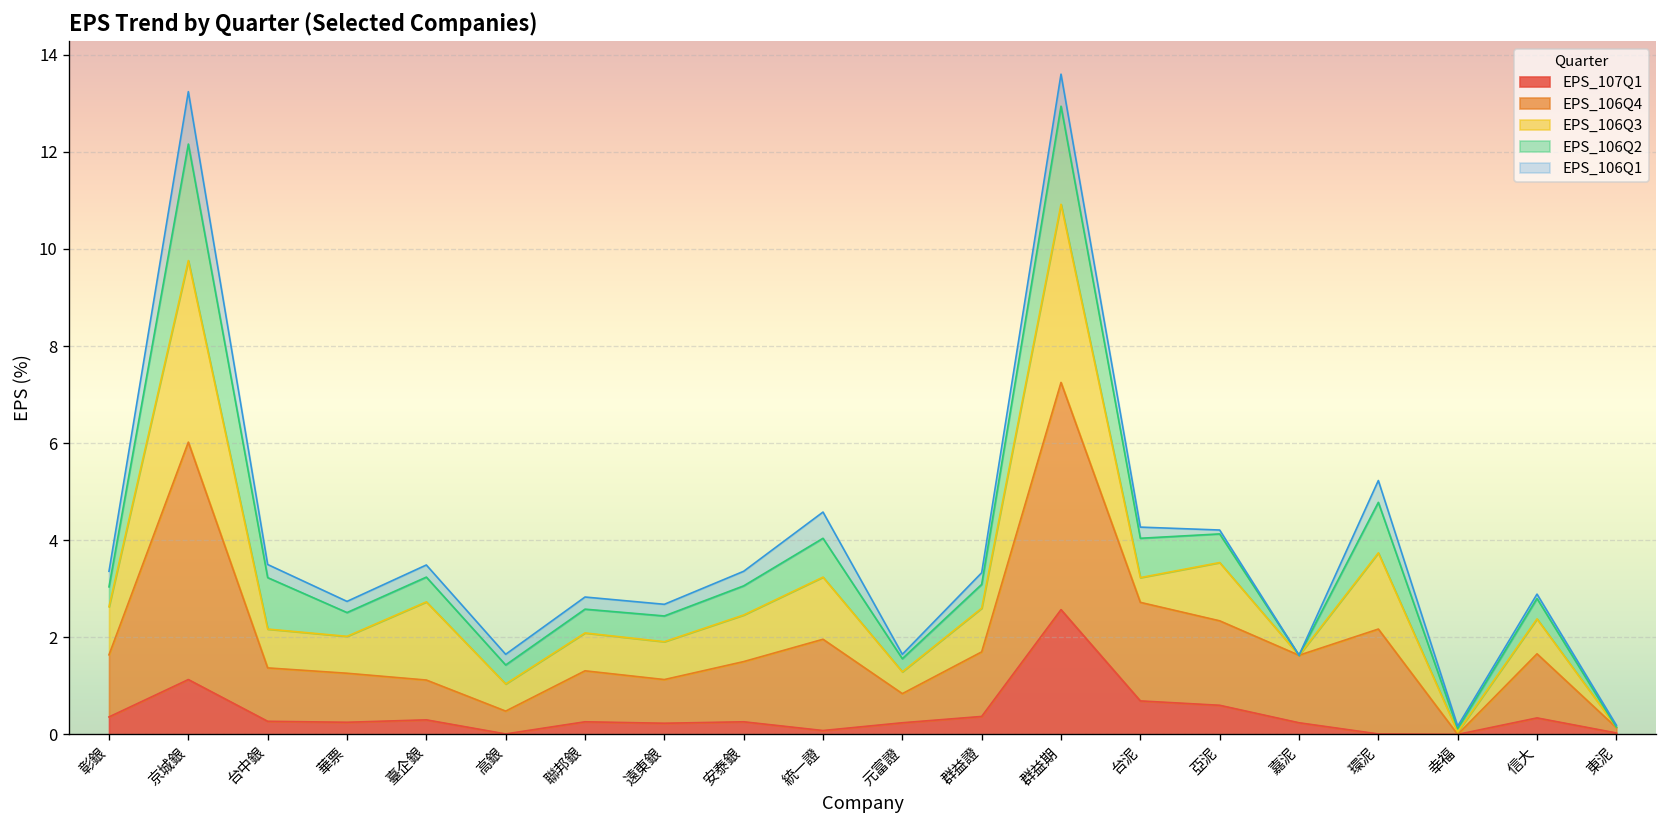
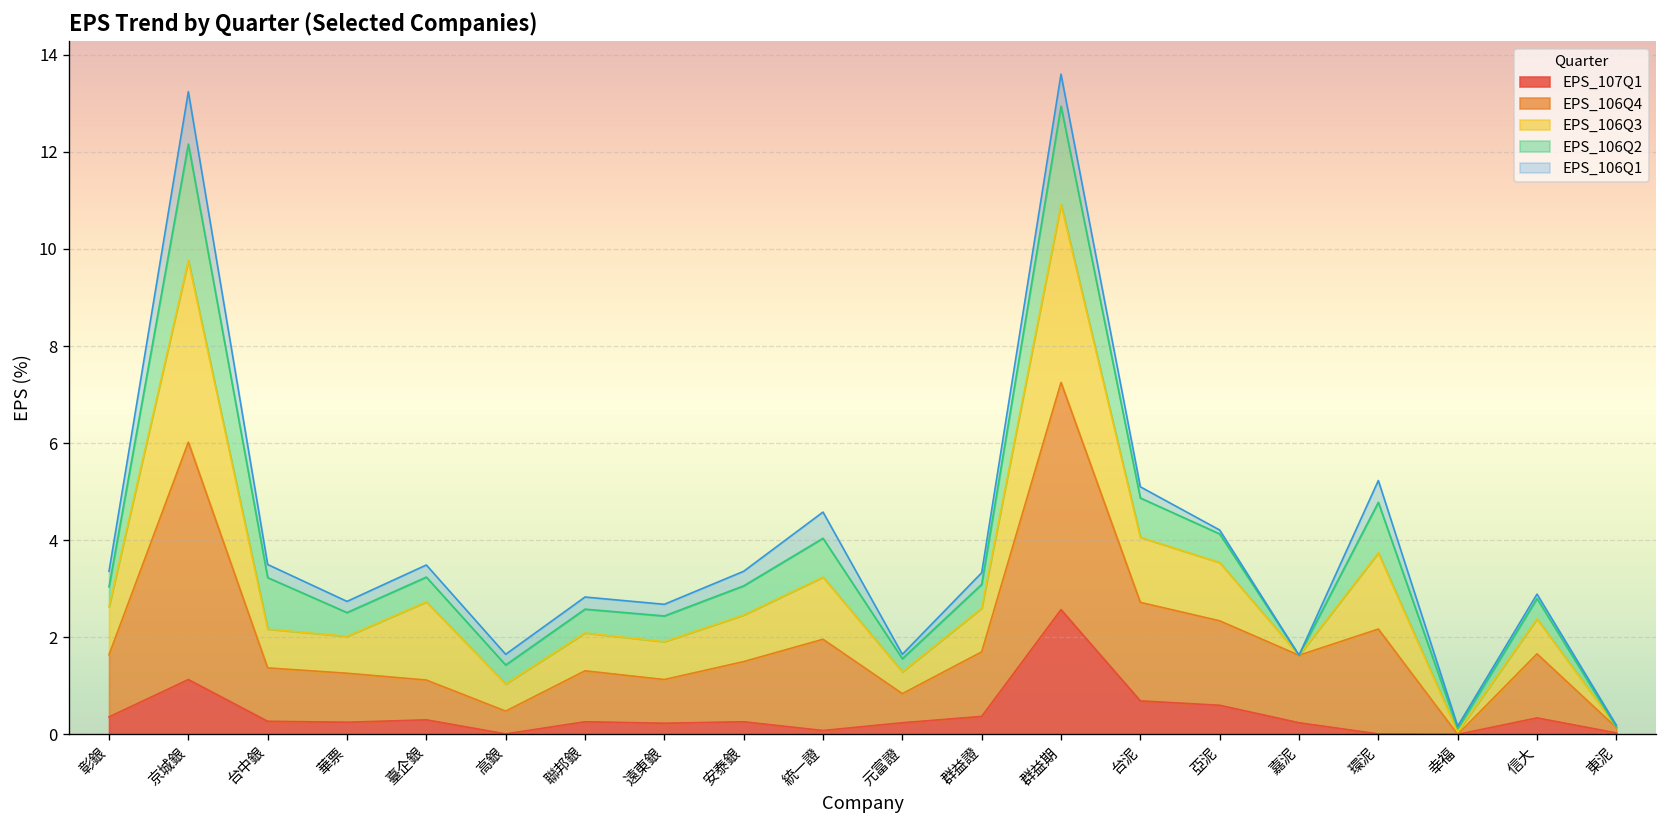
  {
    "EPS_106Q3": {
      "彰銀": 1.0,
      "京城銀": 3.7,
      "台中銀": 0.8,
      "華票": 0.8,
      "臺企銀": 1.6,
      "高銀": 0.6,
      "聯邦銀": 0.8,
      "遠東銀": 0.8,
      "安泰銀": 1.0,
      "統一證": 1.3,
      "元富證": 0.5,
      "群益證": 0.9,
      "群益期": 3.7,
-     "台泥": 0.5,
+     "台泥": 1.3,
      "亞泥": 1.2,
      "環泥": 1.6,
      "信大": 0.7
    },
    "EPS_106Q2": {
      "彰銀": 0.4,
      "京城銀": 2.4,
      "台中銀": 1.1,
      "華票": 0.5,
      "臺企銀": 0.5,
      "高銀": 0.4,
      "聯邦銀": 0.5,
      "遠東銀": 0.5,
      "安泰銀": 0.6,
      "統一證": 0.8,
      "元富證": 0.3,
      "群益證": 0.5,
      "群益期": 2.0,
      "台泥": 0.8,
      "亞泥": 0.6,
      "環泥": 1.0,
      "信大": 0.4
    },
    "EPS_106Q1": {
      "彰銀": 0.3,
      "京城銀": 1.1,
      "台中銀": 0.3,
      "華票": 0.2,
      "臺企銀": 0.3,
      "高銀": 0.2,
      "聯邦銀": 0.3,
      "遠東銀": 0.2,
      "安泰銀": 0.3,
      "統一證": 0.5,
      "元富證": 0.1,
      "群益證": 0.2,
      "群益期": 0.7,
      "台泥": 0.2,
      "亞泥": 0.1,
      "環泥": 0.5,
      "信大": 0.1
    }
  }
